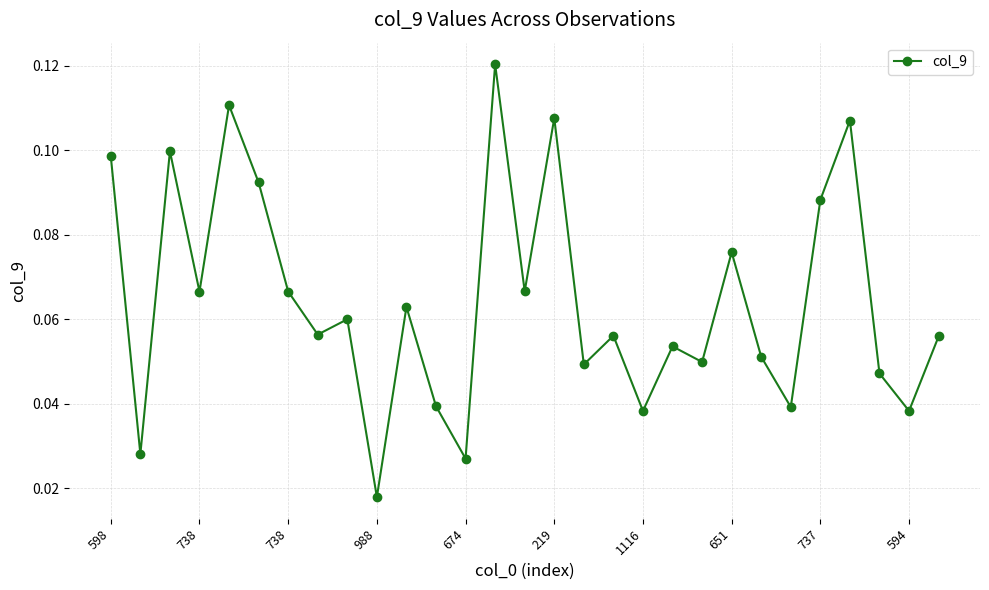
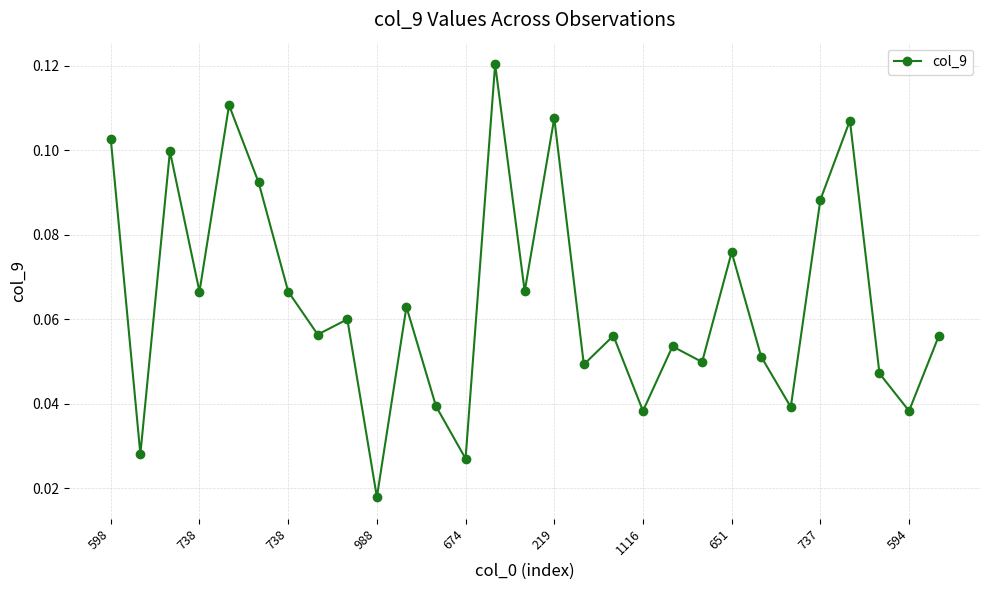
  {
-   "598": 0.099,
+   "598": 0.103,
    "988": 0.018,
    "674": 0.027,
    "219": 0.108,
    "1116": 0.038,
    "651": 0.076,
    "737": 0.088,
    "594": 0.038
  }
